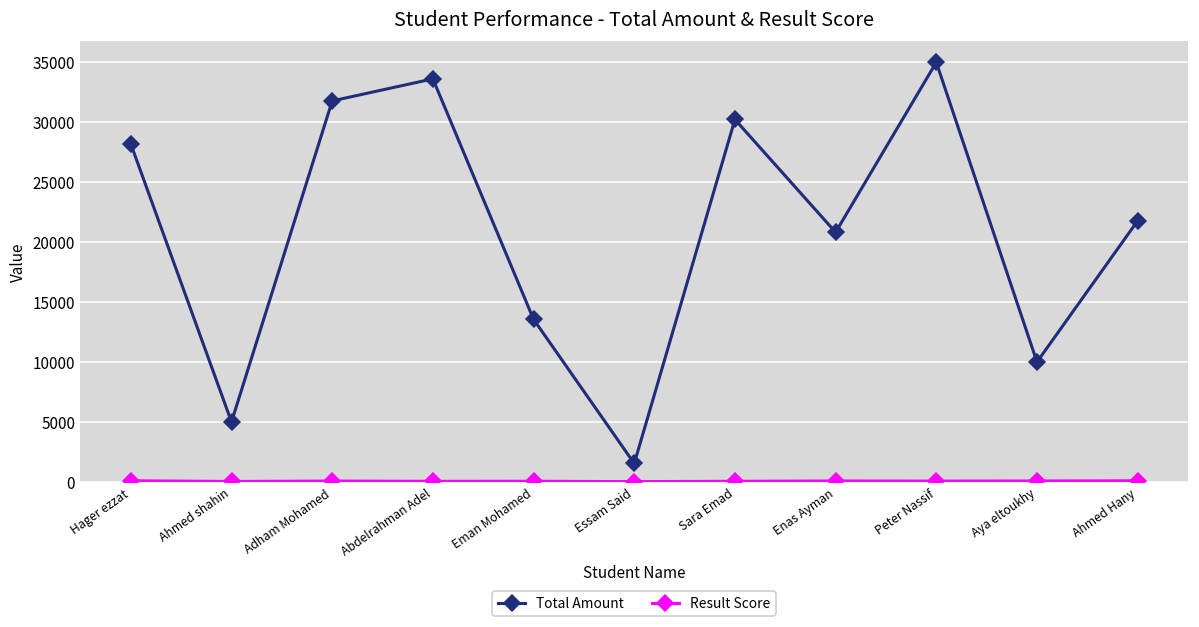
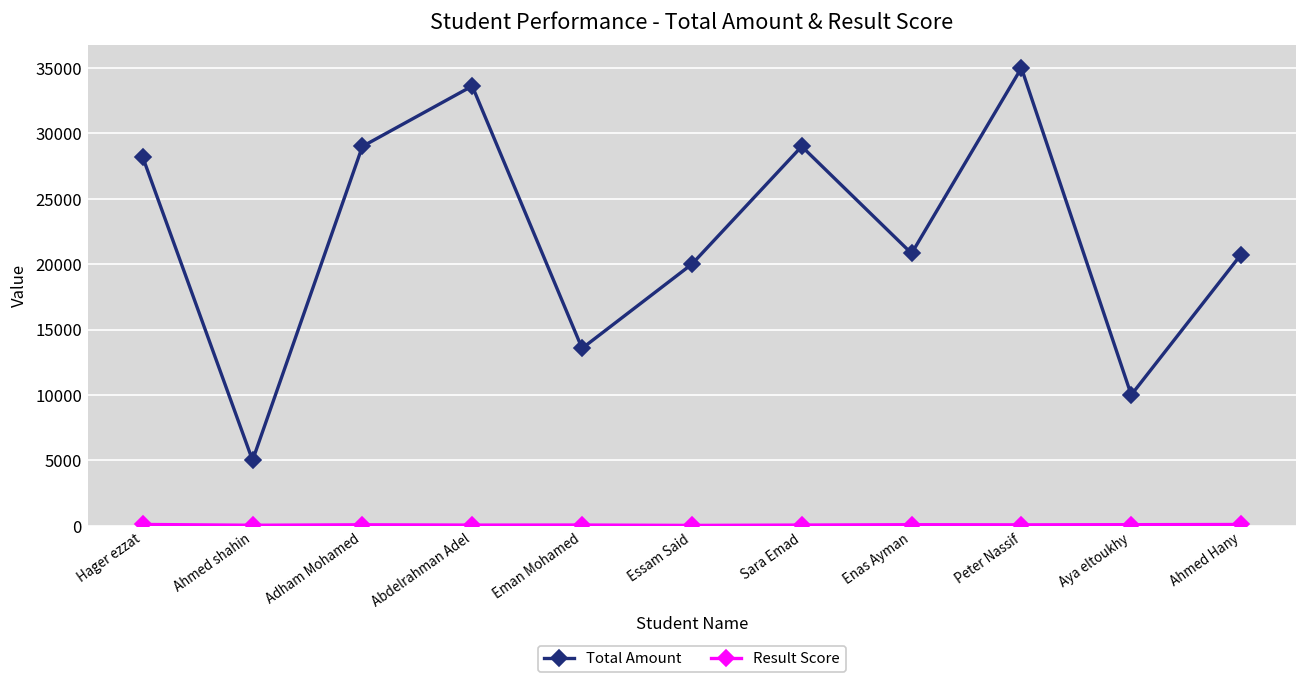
  {
    "Total Amount": {
      "Hager ezzat": 28200,
      "Ahmed shahin": 5000,
-     "Adham Mohamed": 31800,
+     "Adham Mohamed": 29000,
      "Abdelrahman Adel": 33600,
      "Eman Mohamed": 13600,
-     "Essam Said": 1500,
-     "Sara Emad": 30200,
+     "Essam Said": 20000,
+     "Sara Emad": 29000,
      "Enas Ayman": 20800,
      "Peter Nassif": 35000,
      "Aya eltoukhy": 10000,
-     "Ahmed Hany": 21800
+     "Ahmed Hany": 20700
    },
    "Result Score": {
      "Hager ezzat": 100,
      "Ahmed shahin": 0,
      "Adham Mohamed": 100,
      "Abdelrahman Adel": 0,
      "Eman Mohamed": 100,
      "Essam Said": 0,
      "Sara Emad": 100,
      "Enas Ayman": 100,
      "Peter Nassif": 100,
      "Aya eltoukhy": 100,
      "Ahmed Hany": 100
    }
  }
